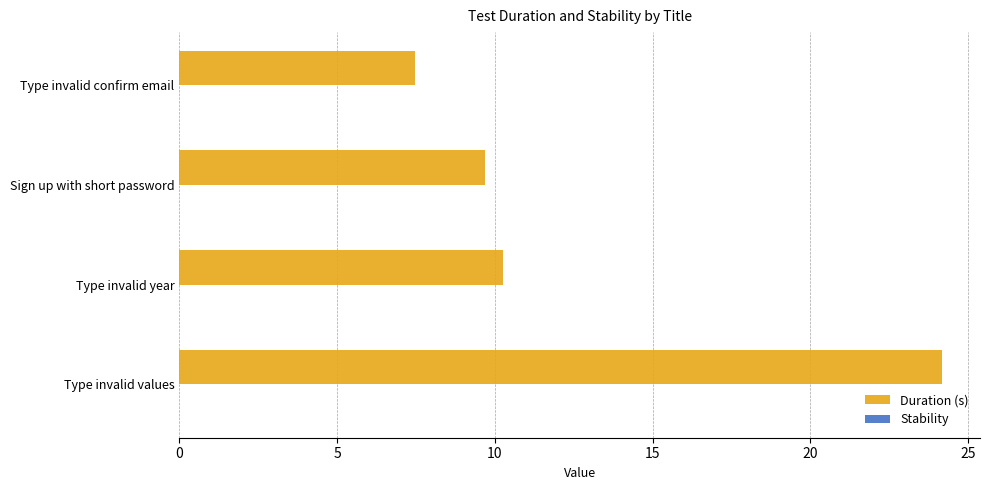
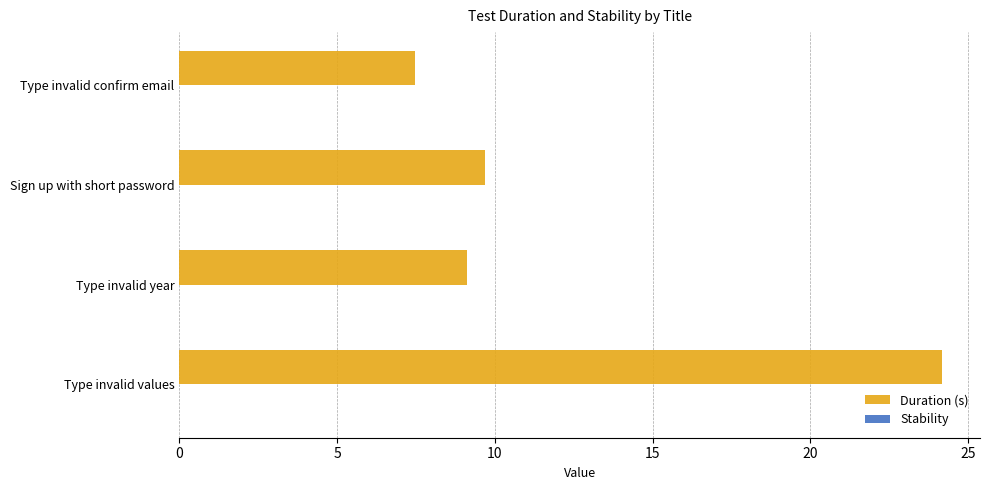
  {
    "Duration (s)": {
      "Type invalid confirm email": 7.5,
      "Sign up with short password": 9.7,
-     "Type invalid year": 10.3,
+     "Type invalid year": 9.1,
      "Type invalid values": 24.2
    },
    "Stability": {
      "Type invalid confirm email": 0.0,
      "Sign up with short password": 0.0,
      "Type invalid year": 0.0,
      "Type invalid values": 0.0
    }
  }
